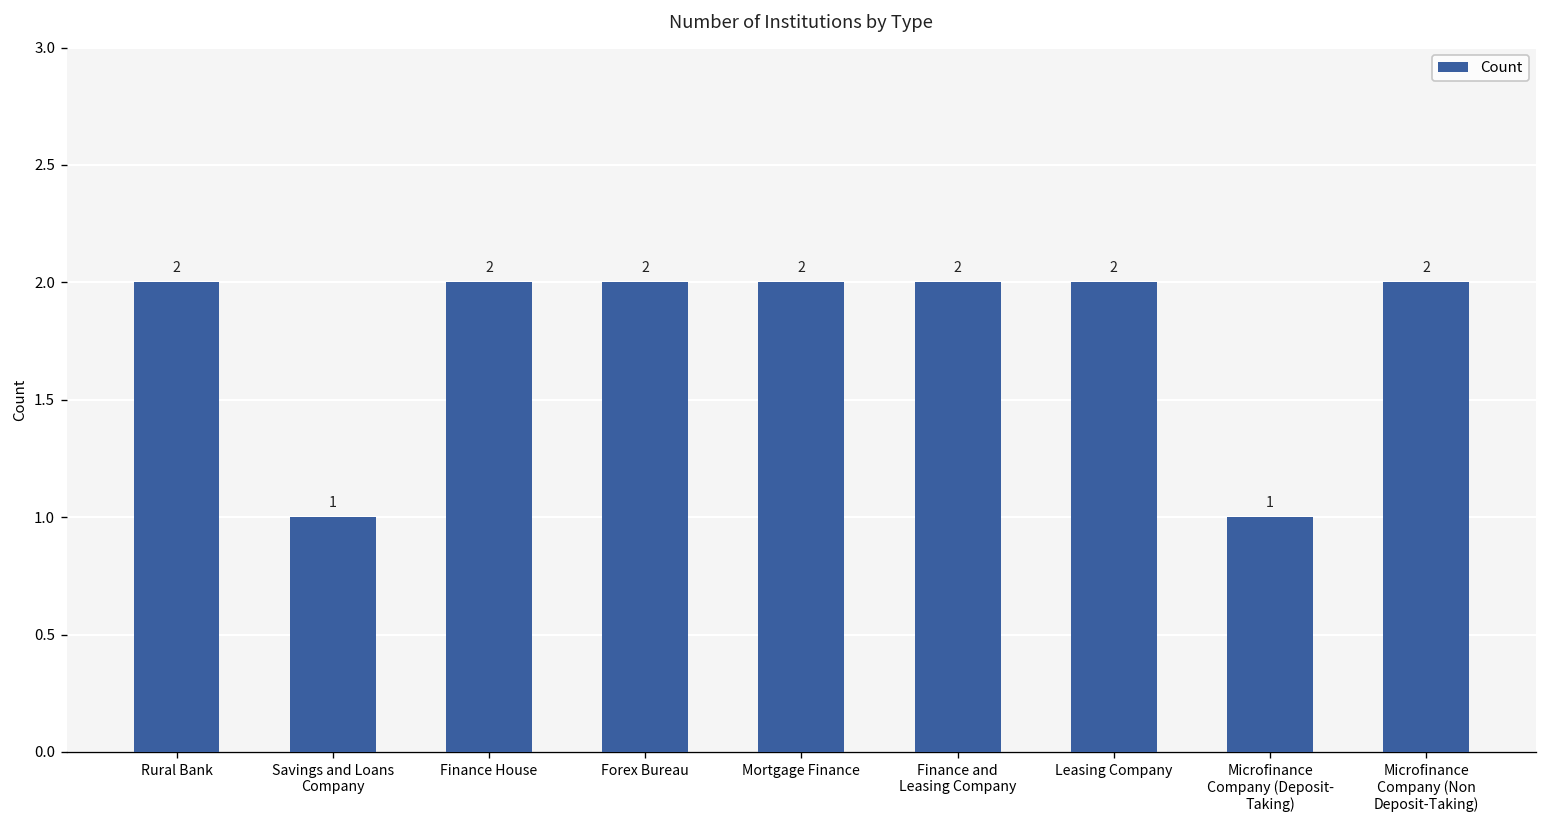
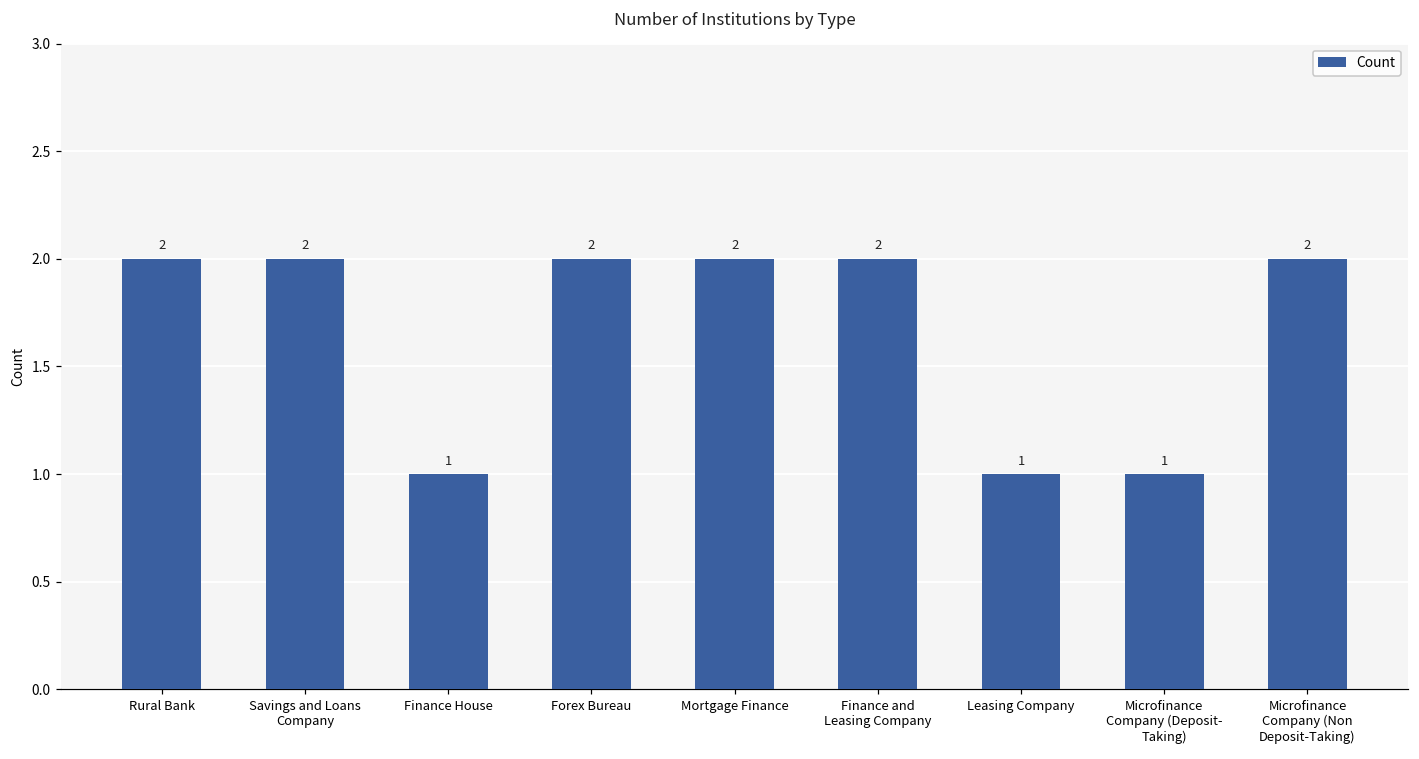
  {
    "Rural Bank": 2,
-   "Savings and Loans Company": 1,
-   "Finance House": 2,
+   "Savings and Loans Company": 2,
+   "Finance House": 1,
    "Forex Bureau": 2,
    "Mortgage Finance": 2,
    "Finance and Leasing Company": 2,
-   "Leasing Company": 2,
+   "Leasing Company": 1,
    "Microfinance Company (Deposit- Taking)": 1,
    "Microfinance Company (Non Deposit-Taking)": 2
  }
